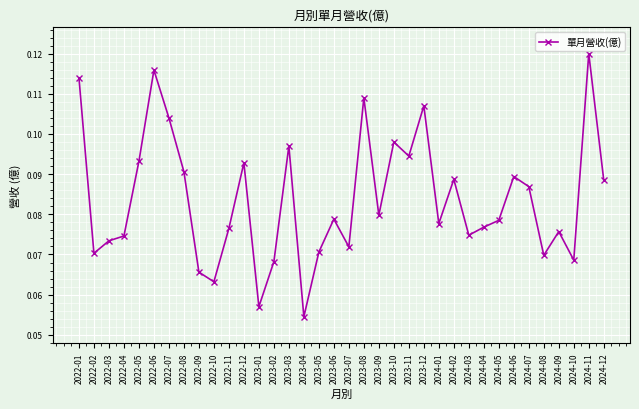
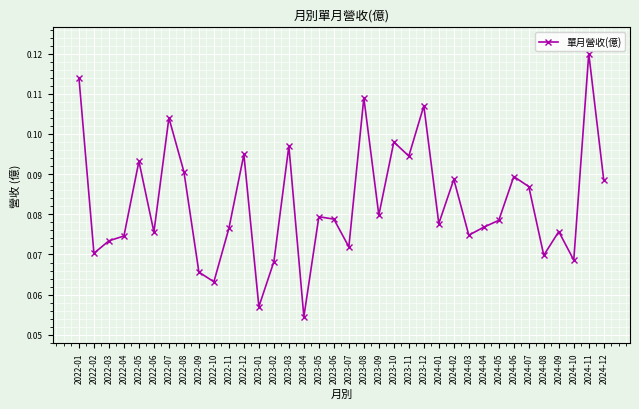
  {
    "2022-01": 0.114,
    "2022-02": 0.070,
    "2022-03": 0.073,
    "2022-04": 0.075,
    "2022-05": 0.093,
-   "2022-06": 0.116,
+   "2022-06": 0.076,
    "2022-07": 0.104,
    "2022-08": 0.091,
    "2022-09": 0.066,
    "2022-10": 0.063,
    "2022-11": 0.077,
-   "2022-12": 0.093,
+   "2022-12": 0.095,
    "2023-01": 0.057,
    "2023-02": 0.068,
    "2023-03": 0.097,
    "2023-04": 0.055,
-   "2023-05": 0.071,
+   "2023-05": 0.079,
    "2023-06": 0.079,
    "2023-07": 0.072,
    "2023-08": 0.109,
    "2023-09": 0.080,
    "2023-10": 0.098,
    "2023-11": 0.095,
    "2023-12": 0.107,
    "2024-01": 0.078,
    "2024-02": 0.089,
    "2024-03": 0.075,
    "2024-04": 0.077,
    "2024-05": 0.079,
    "2024-06": 0.089,
    "2024-07": 0.087,
    "2024-08": 0.070,
    "2024-09": 0.076,
    "2024-10": 0.069,
    "2024-11": 0.120,
    "2024-12": 0.089
  }
